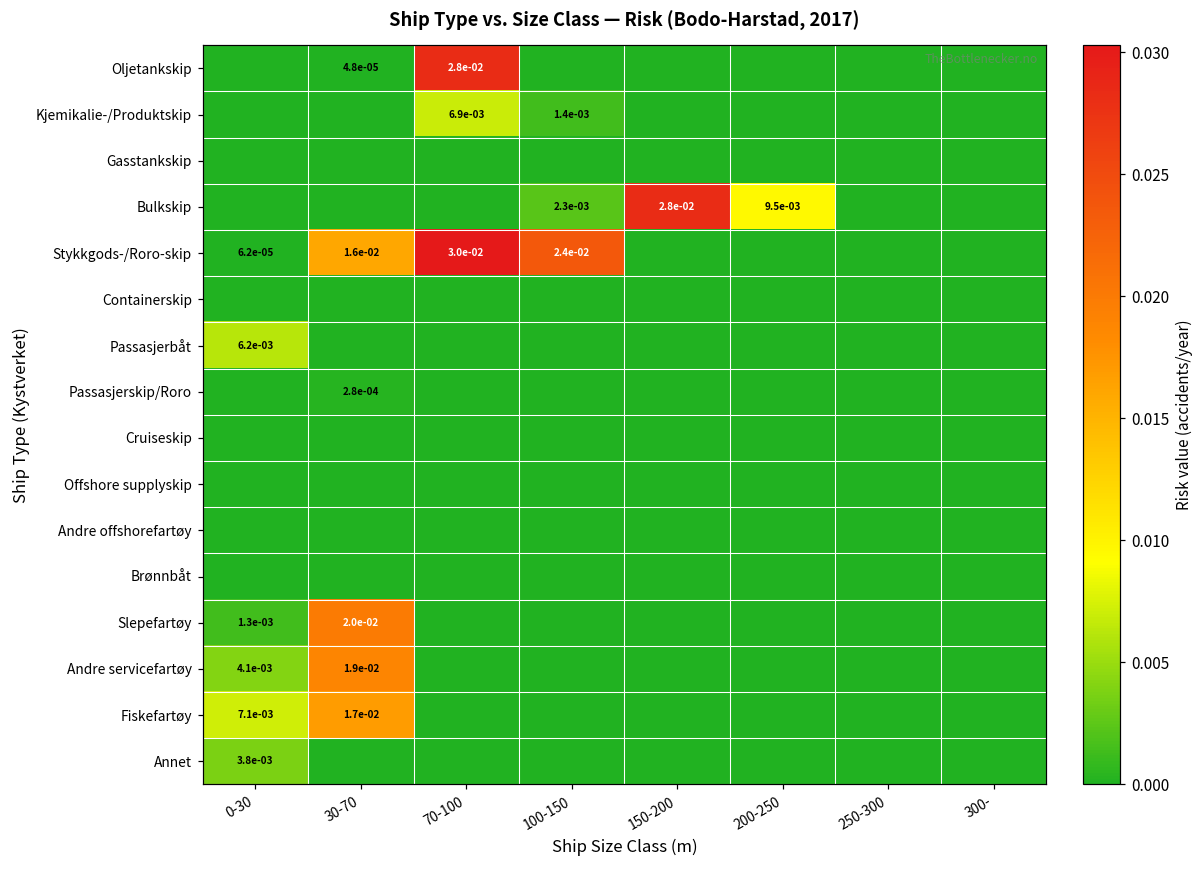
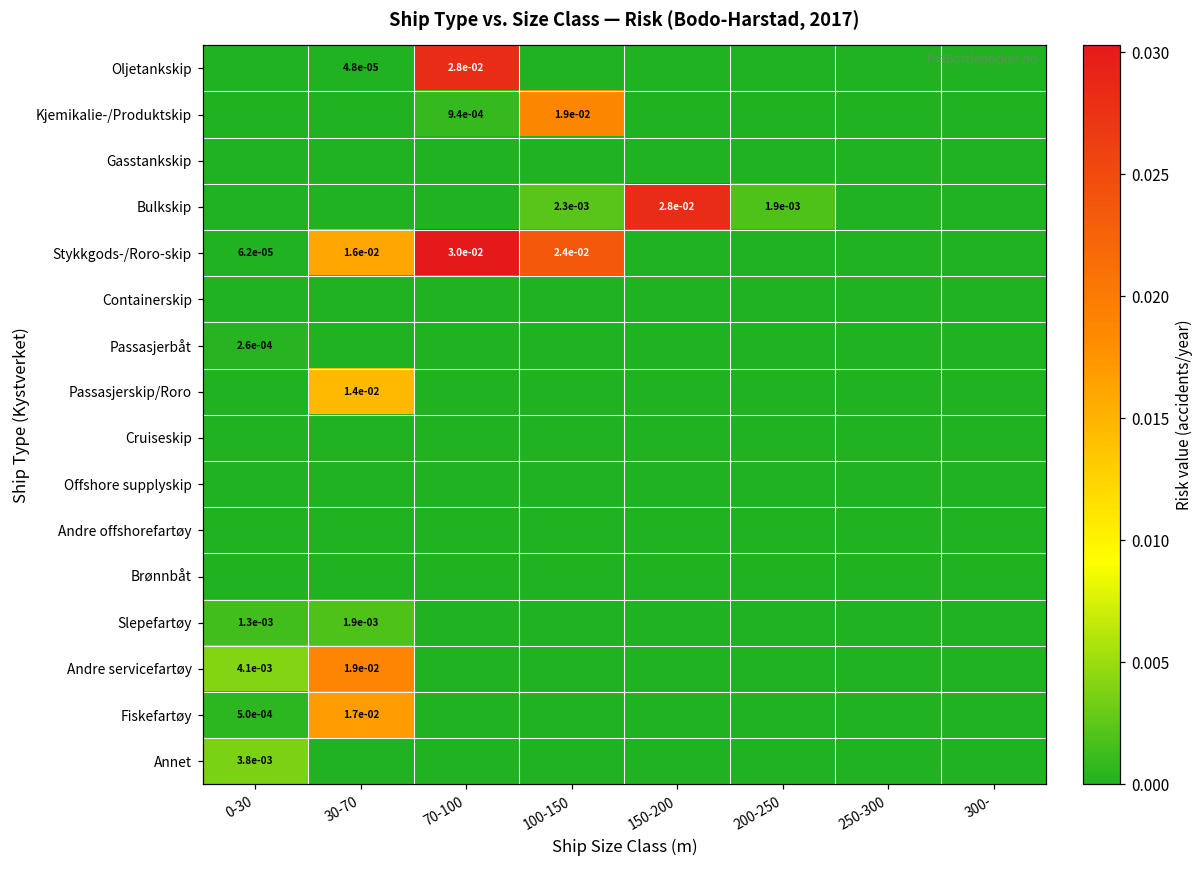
  {
    "Oljetankskip": {
      "30-70": "4.8e-05",
      "70-100": "2.8e-02"
    },
    "Kjemikalie-/Produktskip": {
-     "70-100": "6.9e-03",
-     "100-150": "1.4e-03"
+     "70-100": "9.4e-04",
+     "100-150": "1.9e-02"
    },
    "Bulkskip": {
      "100-150": "2.3e-03",
      "150-200": "2.8e-02",
-     "200-250": "9.5e-03"
+     "200-250": "1.9e-03"
    },
    "Stykkgods-/Roro-skip": {
      "0-30": "6.2e-05",
      "30-70": "1.6e-02",
      "70-100": "3.0e-02",
      "100-150": "2.4e-02"
    },
    "Passasjerbåt": {
-     "0-30": "6.2e-03"
+     "0-30": "2.6e-04"
    },
    "Passasjerskip/Roro": {
-     "30-70": "2.8e-04"
+     "30-70": "1.4e-02"
    },
    "Slepefartøy": {
      "0-30": "1.3e-03",
-     "30-70": "2.0e-02"
+     "30-70": "1.9e-03"
    },
    "Andre servicefartøy": {
      "0-30": "4.1e-03",
      "30-70": "1.9e-02"
    },
    "Fiskefartøy": {
-     "0-30": "7.1e-03",
+     "0-30": "5.0e-04",
      "30-70": "1.7e-02"
    },
    "Annet": {
      "0-30": "3.8e-03"
    }
  }
